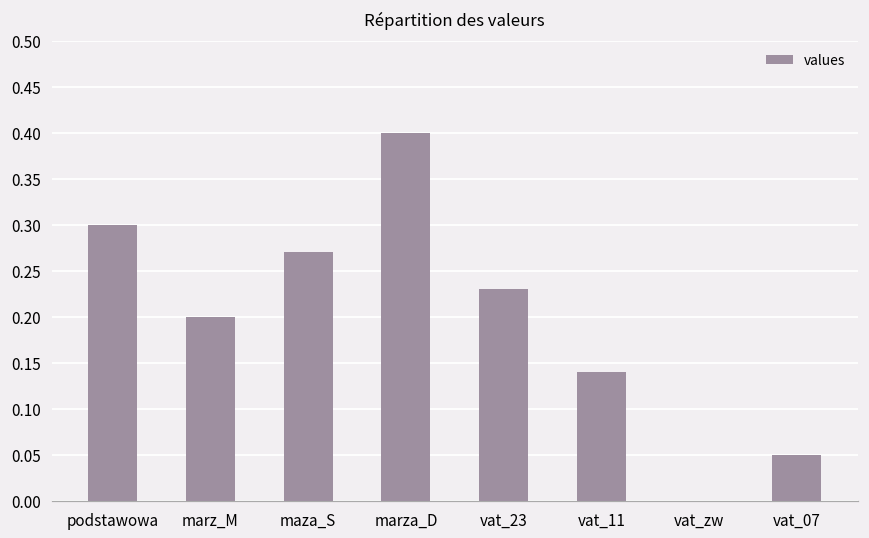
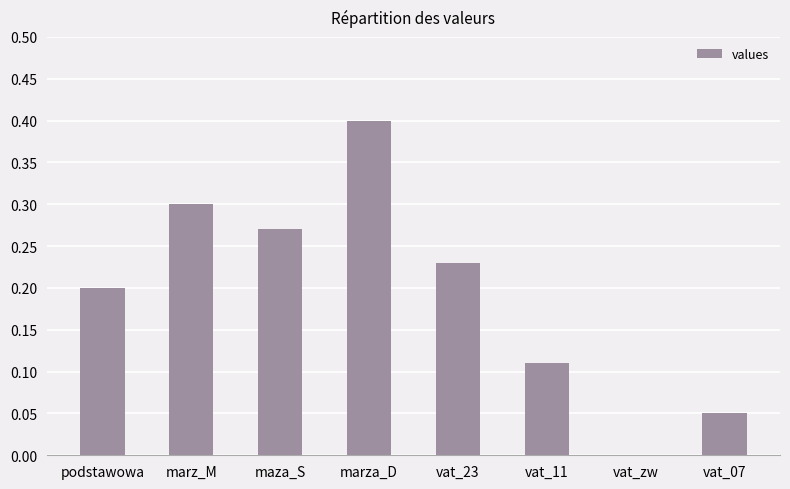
  {
-   "podstawowa": 0.3,
-   "marz_M": 0.2,
+   "podstawowa": 0.2,
+   "marz_M": 0.3,
    "maza_S": 0.27,
    "marza_D": 0.40,
    "vat_23": 0.23,
-   "vat_11": 0.14,
+   "vat_11": 0.11,
    "vat_zw": 0.00,
    "vat_07": 0.05
  }
